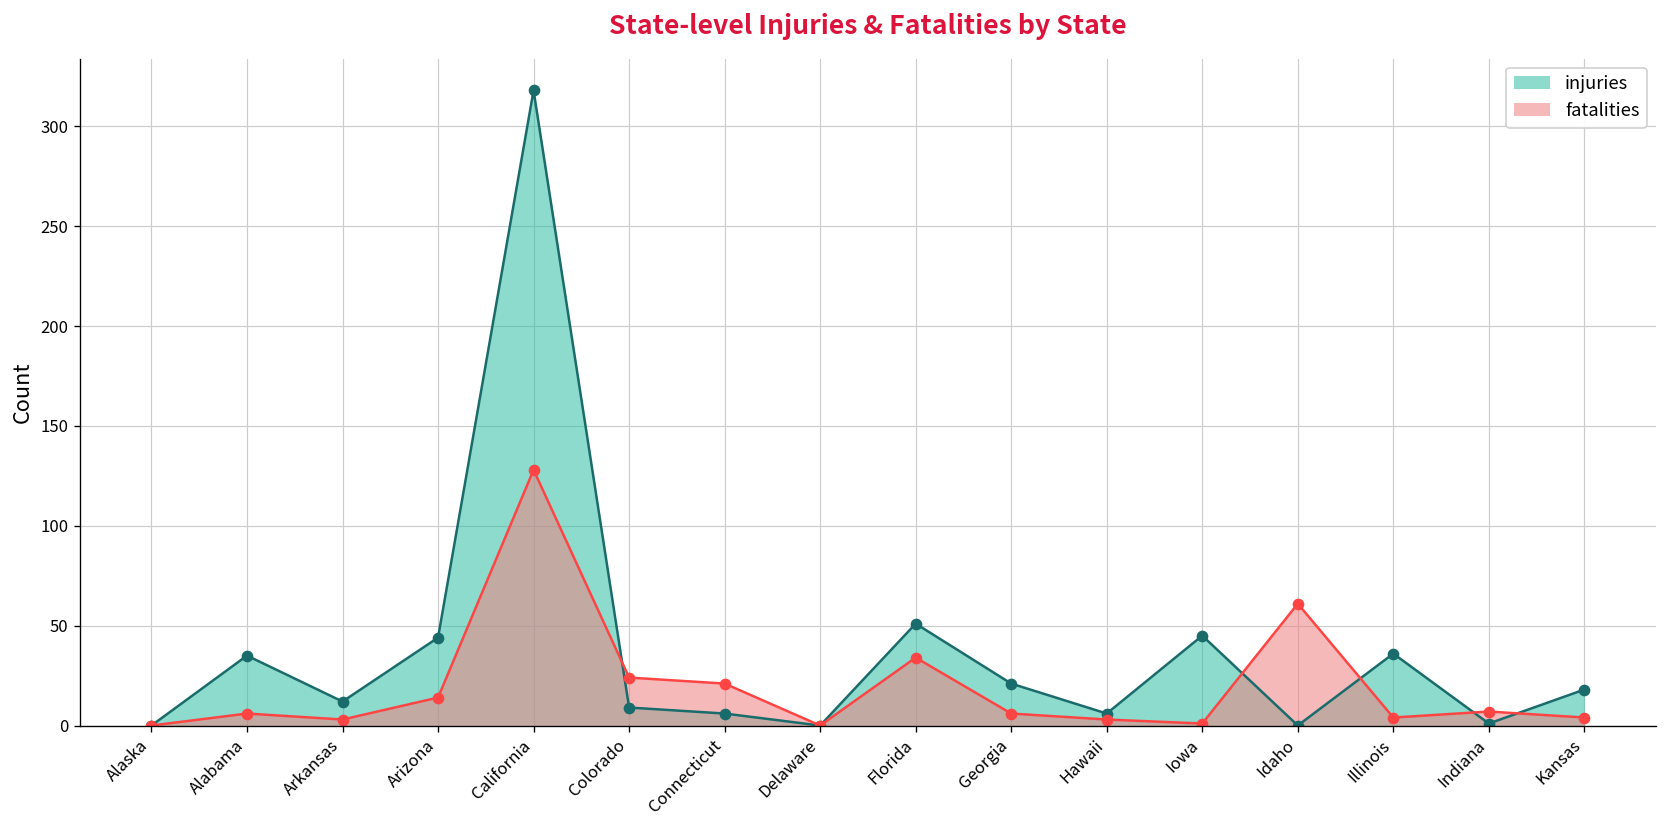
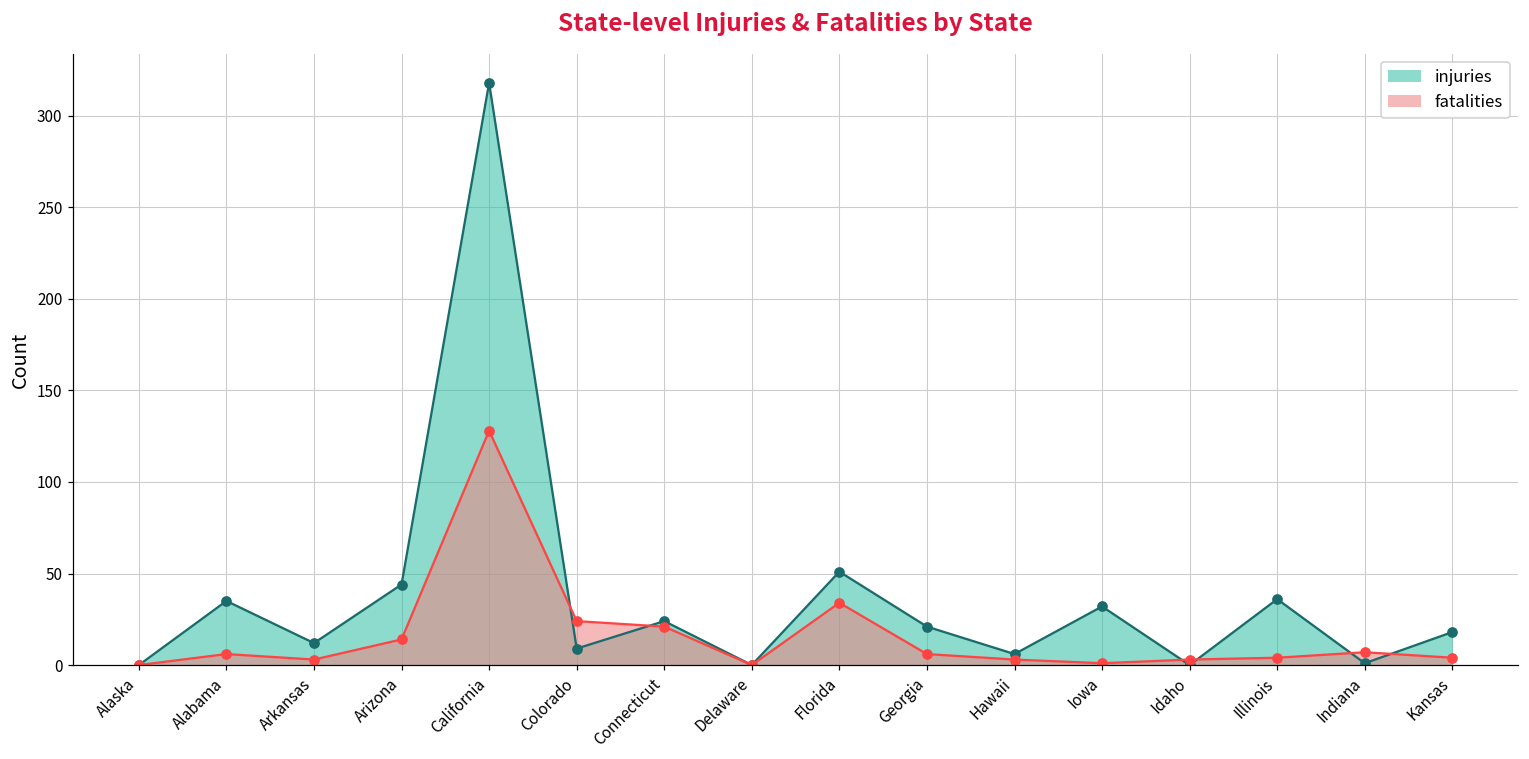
  {
    "injuries": {
      "Alabama": 35,
      "Arkansas": 12,
      "Arizona": 44,
      "California": 318,
      "Colorado": 9,
-     "Connecticut": 6,
+     "Connecticut": 24,
      "Florida": 51,
      "Georgia": 21,
      "Hawaii": 6,
-     "Iowa": 45,
+     "Iowa": 32,
      "Idaho": 0,
      "Illinois": 36,
      "Indiana": 1,
      "Kansas": 18
    },
    "fatalities": {
      "Alabama": 6,
      "Arkansas": 3,
      "Arizona": 14,
      "California": 128,
      "Colorado": 24,
      "Connecticut": 21,
      "Florida": 34,
      "Georgia": 6,
      "Hawaii": 3,
      "Iowa": 1,
-     "Idaho": 61,
+     "Idaho": 3,
      "Illinois": 4,
      "Indiana": 7,
      "Kansas": 4
    }
  }
